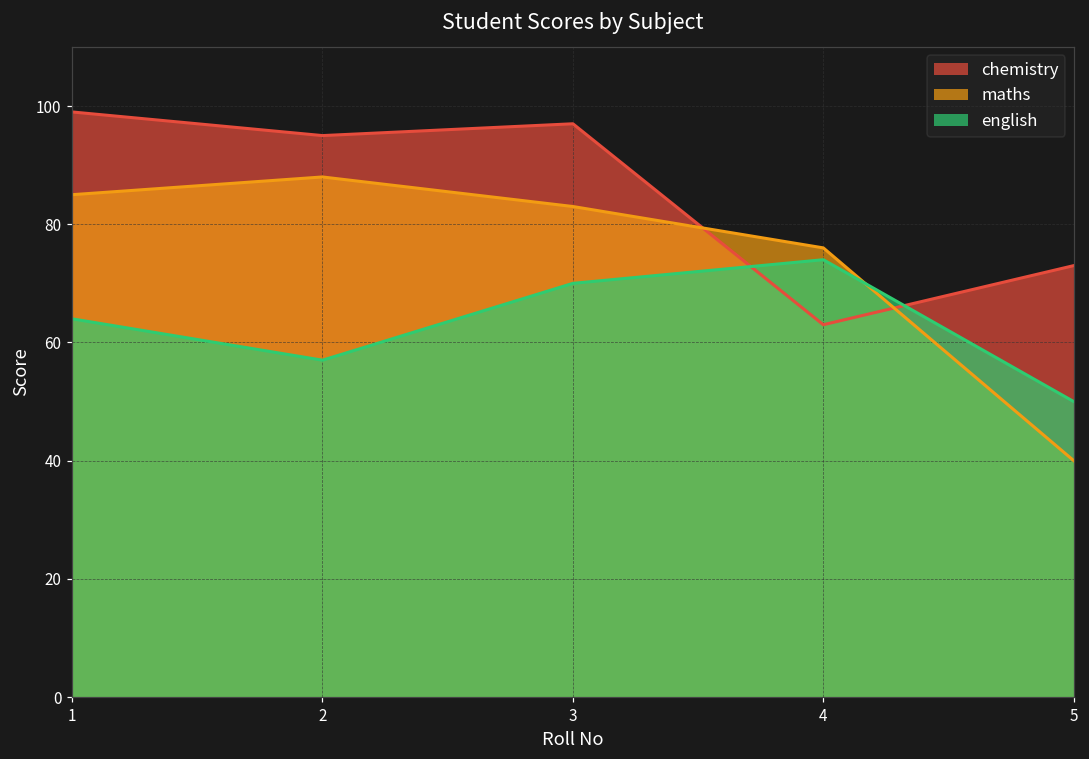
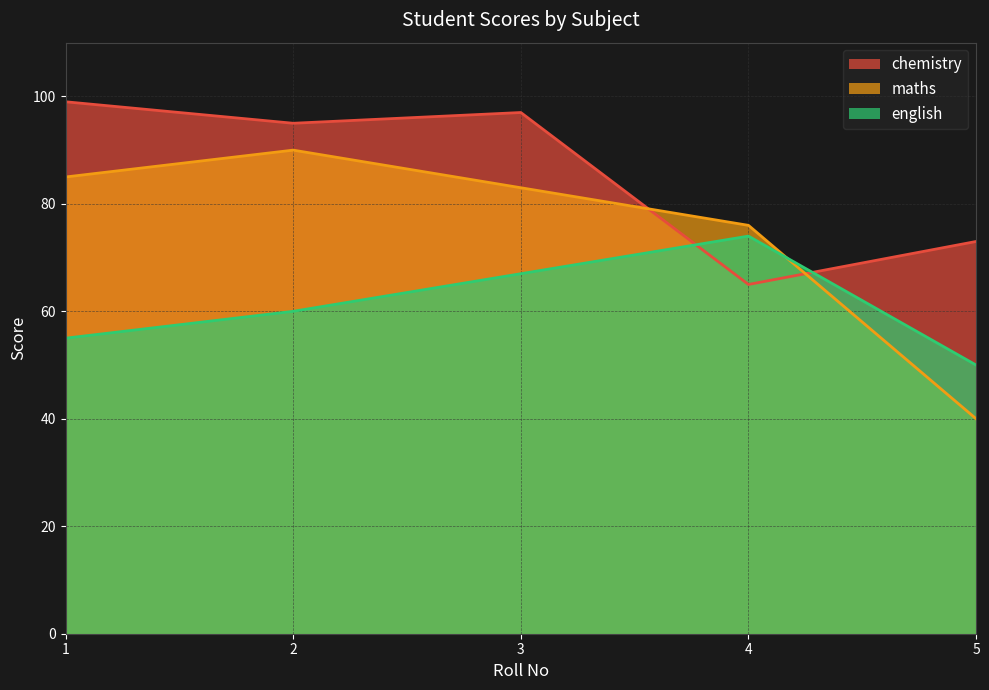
  {
    "chemistry": {
      "1": 99,
      "2": 95,
      "3": 97,
-     "4": 63,
+     "4": 65,
      "5": 73
    },
    "maths": {
      "1": 85,
-     "2": 88,
+     "2": 90,
      "3": 83,
      "4": 76,
      "5": 40
    },
    "english": {
-     "1": 64,
-     "2": 57,
-     "3": 70,
+     "1": 55,
+     "2": 60,
+     "3": 67,
      "4": 74,
      "5": 50
    }
  }
